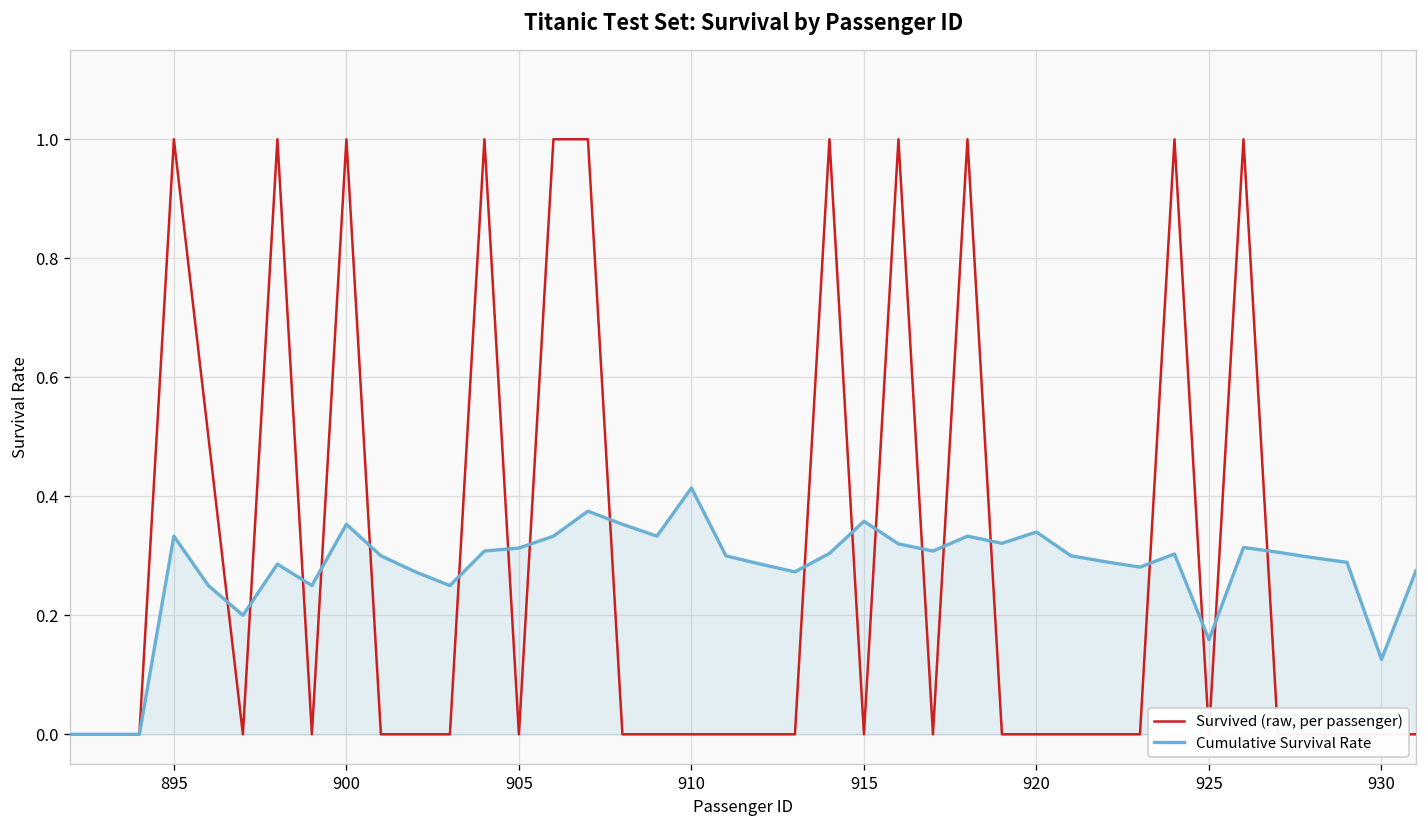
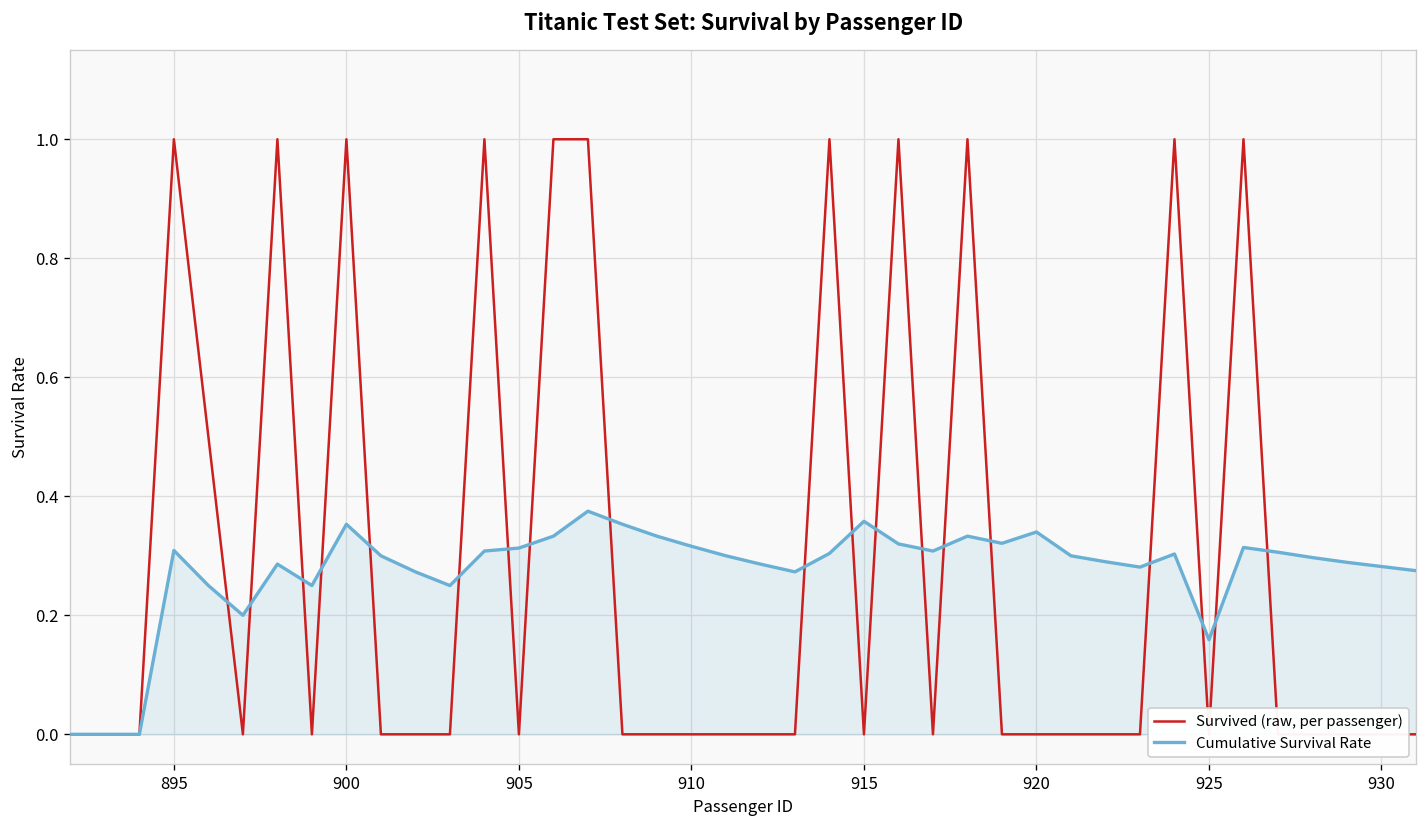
  {
    "Survived (raw, per passenger)": {
      "895": 1.00,
      "900": 1.00,
      "905": 0.00,
      "910": 0.00,
      "915": 0.00,
      "920": 0.00
    },
    "Cumulative Survival Rate": {
-     "895": 0.33,
+     "895": 0.31,
      "900": 0.35,
      "905": 0.31,
-     "910": 0.41,
+     "910": 0.32,
      "915": 0.36,
      "920": 0.34,
      "925": 0.16,
-     "930": 0.13
+     "930": 0.28
    }
  }
